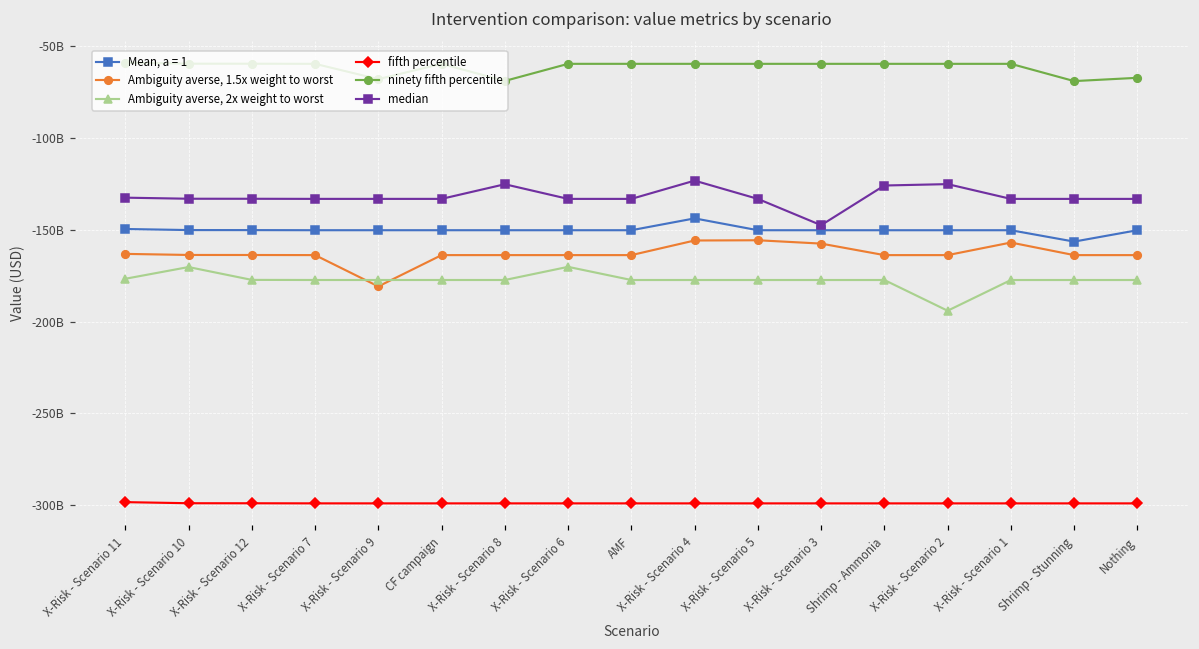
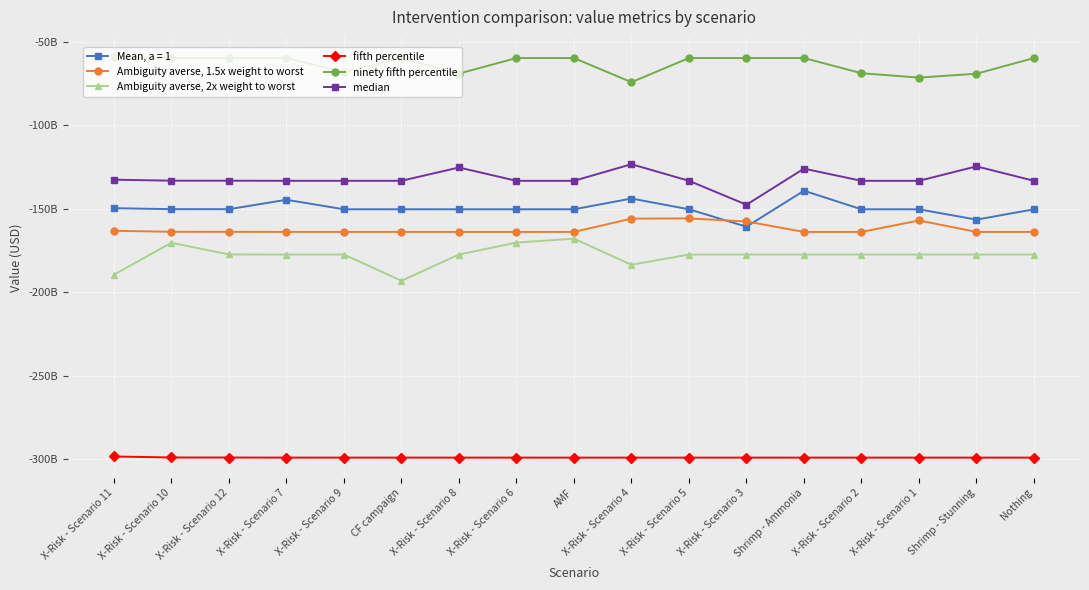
  {
    "Mean, a = 1": {
      "X-Risk - Scenario 11": -150000000000,
      "X-Risk - Scenario 10": -150000000000,
      "X-Risk - Scenario 12": -150000000000,
-     "X-Risk - Scenario 7": -150000000000,
+     "X-Risk - Scenario 7": -145000000000,
      "X-Risk - Scenario 9": -150000000000,
      "CF campaign": -150000000000,
      "X-Risk - Scenario 8": -150000000000,
      "X-Risk - Scenario 6": -150000000000,
      "AMF": -150000000000,
      "X-Risk - Scenario 4": -144000000000,
      "X-Risk - Scenario 5": -150000000000,
-     "X-Risk - Scenario 3": -150000000000,
-     "Shrimp - Ammonia": -150000000000,
+     "X-Risk - Scenario 3": -161000000000,
+     "Shrimp - Ammonia": -139000000000,
      "X-Risk - Scenario 2": -150000000000,
      "X-Risk - Scenario 1": -150000000000,
      "Shrimp - Stunning": -156000000000,
      "Nothing": -150000000000
    },
    "Ambiguity averse, 1.5x weight to worst": {
      "X-Risk - Scenario 11": -163000000000,
      "X-Risk - Scenario 10": -164000000000,
      "X-Risk - Scenario 12": -164000000000,
      "X-Risk - Scenario 7": -164000000000,
-     "X-Risk - Scenario 9": -181000000000,
+     "X-Risk - Scenario 9": -164000000000,
      "CF campaign": -164000000000,
      "X-Risk - Scenario 8": -164000000000,
      "X-Risk - Scenario 6": -164000000000,
      "AMF": -164000000000,
      "X-Risk - Scenario 4": -156000000000,
      "X-Risk - Scenario 5": -156000000000,
      "X-Risk - Scenario 3": -157000000000,
      "Shrimp - Ammonia": -164000000000,
      "X-Risk - Scenario 2": -164000000000,
      "X-Risk - Scenario 1": -157000000000,
      "Shrimp - Stunning": -164000000000,
      "Nothing": -164000000000
    },
    "Ambiguity averse, 2x weight to worst": {
-     "X-Risk - Scenario 11": -177000000000,
+     "X-Risk - Scenario 11": -189000000000,
      "X-Risk - Scenario 10": -170000000000,
      "X-Risk - Scenario 12": -177000000000,
      "X-Risk - Scenario 7": -177000000000,
      "X-Risk - Scenario 9": -177000000000,
-     "CF campaign": -177000000000,
+     "CF campaign": -193000000000,
      "X-Risk - Scenario 8": -177000000000,
      "X-Risk - Scenario 6": -170000000000,
-     "AMF": -177000000000,
-     "X-Risk - Scenario 4": -177000000000,
+     "AMF": -168000000000,
+     "X-Risk - Scenario 4": -183000000000,
      "X-Risk - Scenario 5": -177000000000,
      "X-Risk - Scenario 3": -177000000000,
      "Shrimp - Ammonia": -177000000000,
-     "X-Risk - Scenario 2": -194000000000,
+     "X-Risk - Scenario 2": -177000000000,
      "X-Risk - Scenario 1": -177000000000,
      "Shrimp - Stunning": -177000000000,
      "Nothing": -177000000000
    },
    "fifth percentile": {
      "X-Risk - Scenario 11": -298000000000,
      "X-Risk - Scenario 10": -299000000000,
      "X-Risk - Scenario 12": -299000000000,
      "X-Risk - Scenario 7": -299000000000,
      "X-Risk - Scenario 9": -299000000000,
      "CF campaign": -299000000000,
      "X-Risk - Scenario 8": -299000000000,
      "X-Risk - Scenario 6": -299000000000,
      "AMF": -299000000000,
      "X-Risk - Scenario 4": -299000000000,
      "X-Risk - Scenario 5": -299000000000,
      "X-Risk - Scenario 3": -299000000000,
      "Shrimp - Ammonia": -299000000000,
      "X-Risk - Scenario 2": -299000000000,
      "X-Risk - Scenario 1": -299000000000,
      "Shrimp - Stunning": -299000000000,
      "Nothing": -299000000000
    },
    "ninety fifth percentile": {
      "X-Risk - Scenario 6": -60000000000,
      "AMF": -60000000000,
-     "X-Risk - Scenario 4": -60000000000,
+     "X-Risk - Scenario 4": -74000000000,
      "X-Risk - Scenario 5": -60000000000,
      "X-Risk - Scenario 3": -60000000000,
      "Shrimp - Ammonia": -60000000000,
-     "X-Risk - Scenario 2": -60000000000,
-     "X-Risk - Scenario 1": -60000000000,
+     "X-Risk - Scenario 2": -69000000000,
+     "X-Risk - Scenario 1": -71000000000,
      "Shrimp - Stunning": -69000000000,
-     "Nothing": -67000000000
+     "Nothing": -60000000000
    },
    "median": {
      "X-Risk - Scenario 11": -132000000000,
      "X-Risk - Scenario 10": -133000000000,
      "X-Risk - Scenario 12": -133000000000,
      "X-Risk - Scenario 7": -133000000000,
      "X-Risk - Scenario 9": -133000000000,
      "CF campaign": -133000000000,
      "X-Risk - Scenario 8": -125000000000,
      "X-Risk - Scenario 6": -133000000000,
      "AMF": -133000000000,
      "X-Risk - Scenario 4": -123000000000,
      "X-Risk - Scenario 5": -133000000000,
      "X-Risk - Scenario 3": -147000000000,
      "Shrimp - Ammonia": -126000000000,
-     "X-Risk - Scenario 2": -125000000000,
+     "X-Risk - Scenario 2": -133000000000,
      "X-Risk - Scenario 1": -133000000000,
-     "Shrimp - Stunning": -133000000000,
+     "Shrimp - Stunning": -124000000000,
      "Nothing": -133000000000
    }
  }
